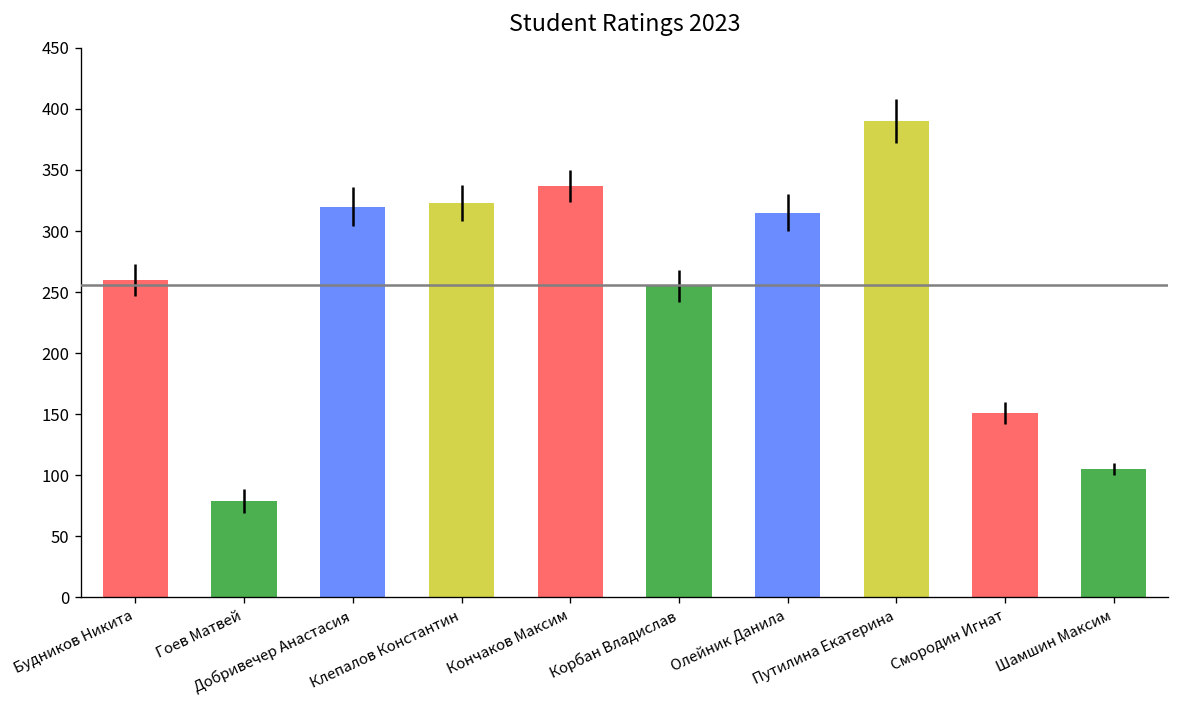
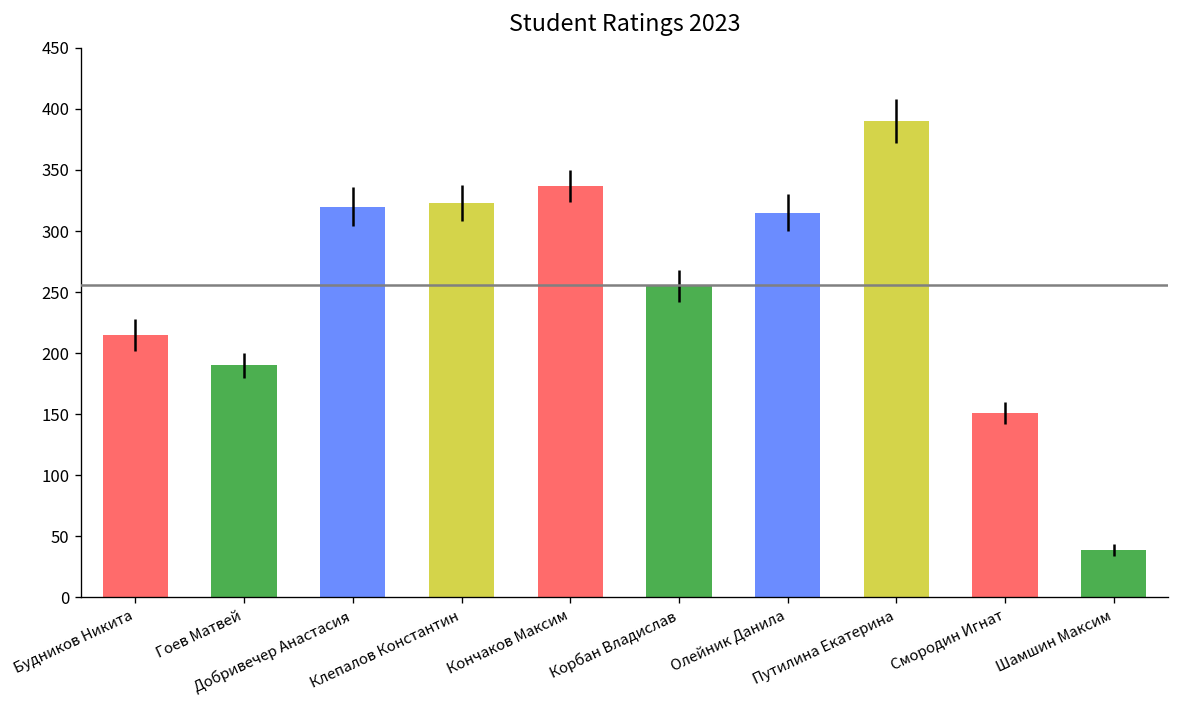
  {
-   "Будников Никита": 260,
-   "Гоев Матвей": 79,
+   "Будников Никита": 215,
+   "Гоев Матвей": 190,
    "Добривечер Анастасия": 320,
    "Клепалов Константин": 323,
    "Кончаков Максим": 337,
    "Корбан Владислав": 255,
    "Олейник Данила": 315,
    "Путилина Екатерина": 390,
    "Смородин Игнат": 151,
-   "Шамшин Максим": 105
+   "Шамшин Максим": 39
  }
